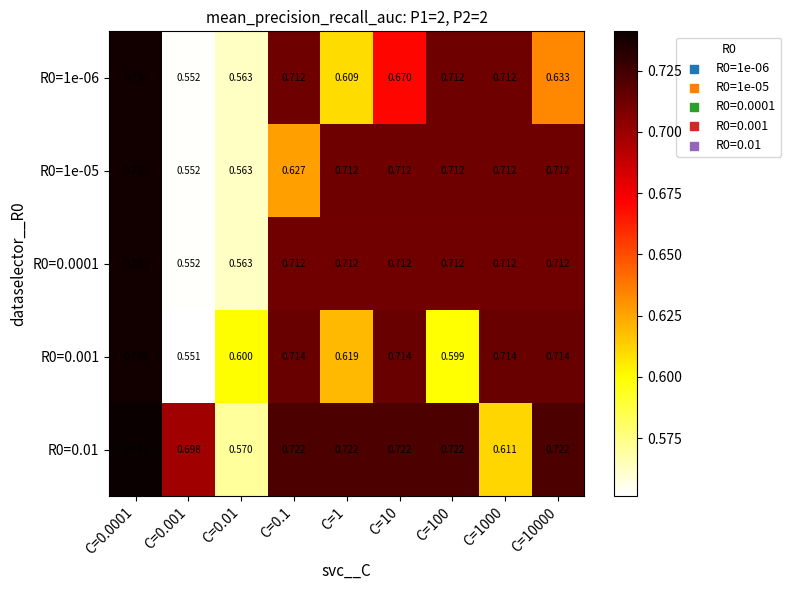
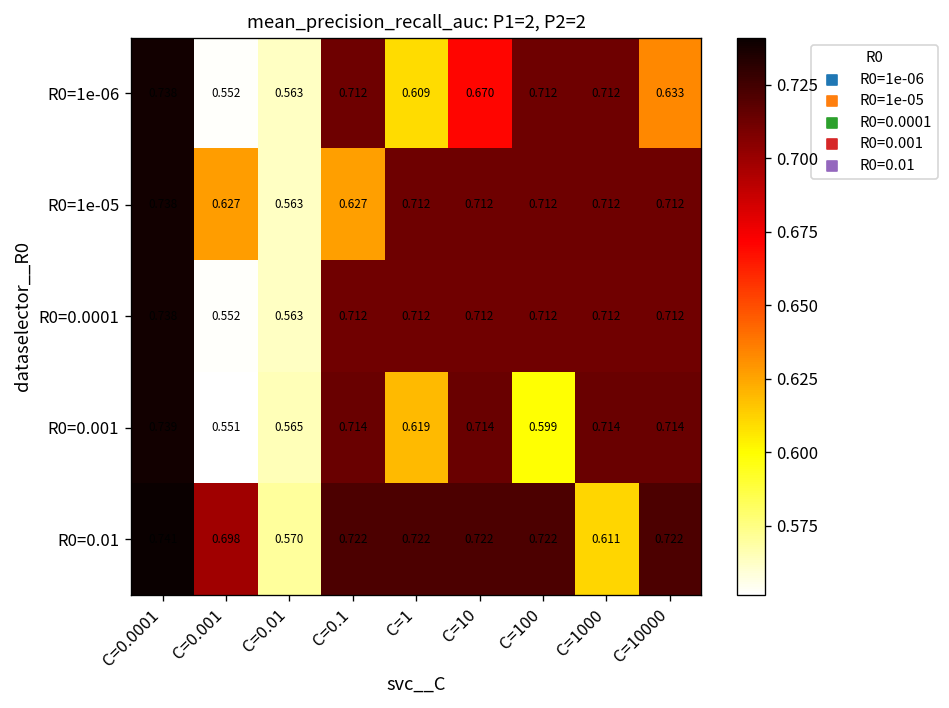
  {
    "R0=1e-06": {
      "C=0.001": 0.552,
      "C=0.01": 0.563,
      "C=0.1": 0.712,
      "C=1": 0.609,
      "C=10": 0.670,
      "C=100": 0.712,
      "C=1000": 0.712,
      "C=10000": 0.633
    },
    "R0=1e-05": {
-     "C=0.001": 0.552,
+     "C=0.001": 0.627,
      "C=0.01": 0.563,
      "C=0.1": 0.627,
      "C=1": 0.712,
      "C=10": 0.712,
      "C=100": 0.712,
      "C=1000": 0.712,
      "C=10000": 0.712
    },
    "R0=0.0001": {
      "C=0.001": 0.552,
      "C=0.01": 0.563,
      "C=0.1": 0.712,
      "C=1": 0.712,
      "C=10": 0.712,
      "C=100": 0.712,
      "C=1000": 0.712,
      "C=10000": 0.712
    },
    "R0=0.001": {
      "C=0.001": 0.551,
-     "C=0.01": 0.600,
+     "C=0.01": 0.565,
      "C=0.1": 0.714,
      "C=1": 0.619,
      "C=10": 0.714,
      "C=100": 0.599,
      "C=1000": 0.714,
      "C=10000": 0.714
    },
    "R0=0.01": {
      "C=0.001": 0.698,
      "C=0.01": 0.570,
      "C=0.1": 0.722,
      "C=1": 0.722,
      "C=10": 0.722,
      "C=100": 0.722,
      "C=1000": 0.611,
      "C=10000": 0.722
    }
  }
